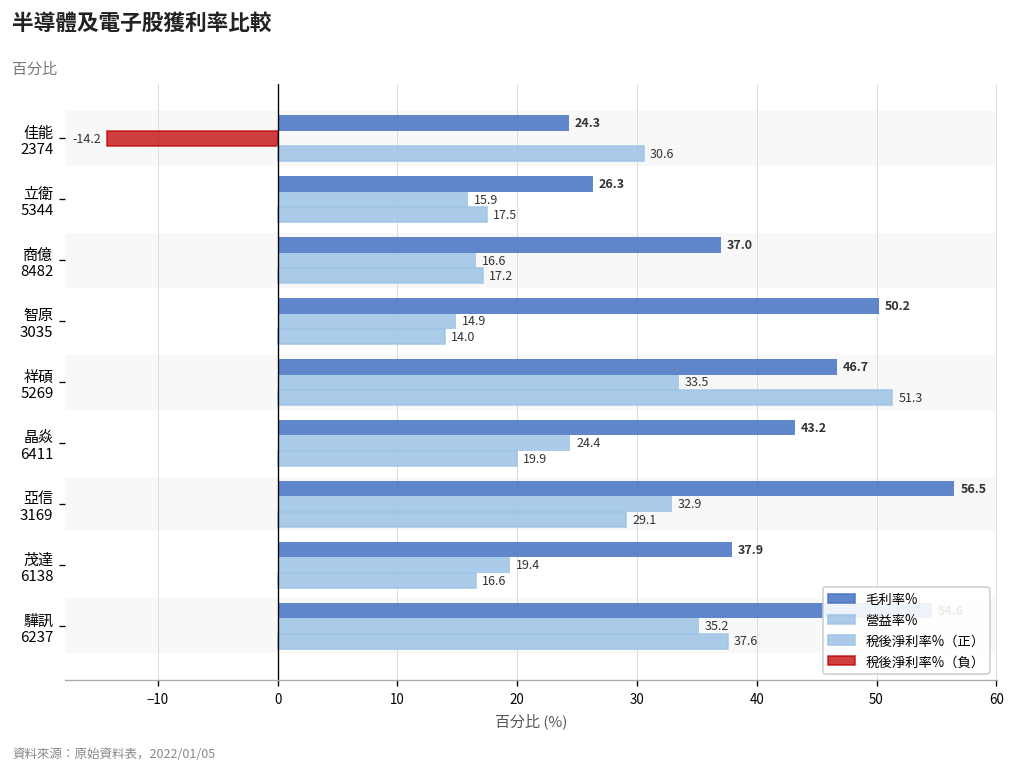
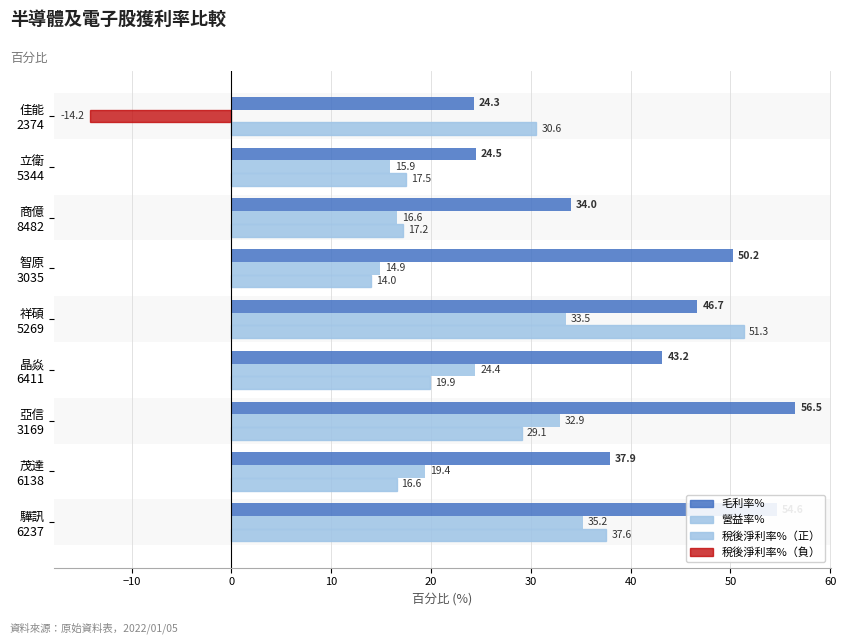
  {
    "毛利率%": {
      "佳能 2374": 24.3,
-     "立衛 5344": 26.3,
-     "商億 8482": 37.0,
+     "立衛 5344": 24.5,
+     "商億 8482": 34.0,
      "智原 3035": 50.2,
      "祥碩 5269": 46.7,
      "晶焱 6411": 43.2,
      "亞信 3169": 56.5,
      "茂達 6138": 37.9
    }
  }
